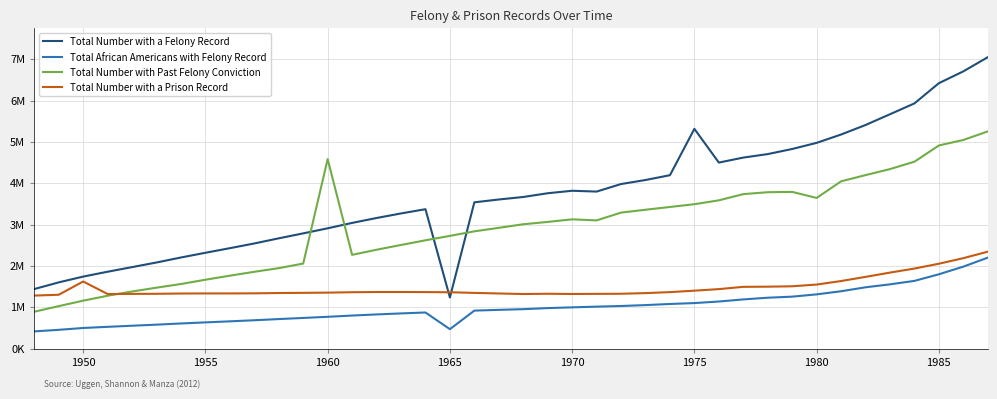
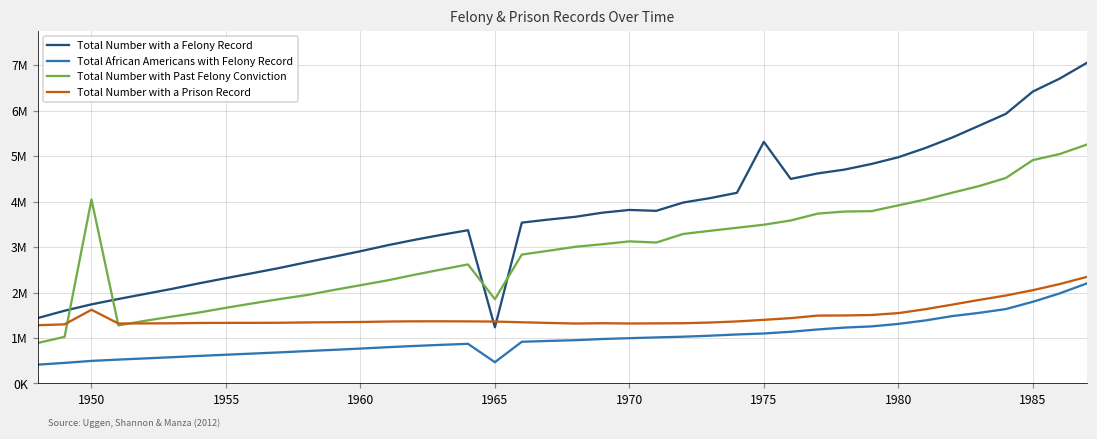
  {
    "Total Number with a Felony Record": {
      "1950": 1700000,
      "1955": 2300000,
      "1960": 2900000,
      "1965": 1200000,
      "1970": 3800000,
      "1975": 5300000,
      "1980": 5000000,
      "1985": 6400000
    },
    "Total African Americans with Felony Record": {
      "1950": 500000,
      "1955": 600000,
      "1960": 800000,
      "1965": 500000,
      "1970": 1000000,
      "1975": 1100000,
      "1980": 1300000,
      "1985": 1800000
    },
    "Total Number with Past Felony Conviction": {
-     "1950": 1200000,
+     "1950": 4000000,
      "1955": 1700000,
-     "1960": 4600000,
-     "1965": 2700000,
+     "1960": 2200000,
+     "1965": 1900000,
      "1970": 3100000,
      "1975": 3500000,
-     "1980": 3600000,
+     "1980": 3900000,
      "1985": 4900000
    },
    "Total Number with a Prison Record": {
      "1950": 1600000,
      "1955": 1300000,
      "1960": 1400000,
      "1965": 1400000,
      "1970": 1300000,
      "1975": 1400000,
      "1980": 1500000,
      "1985": 2100000
    }
  }
